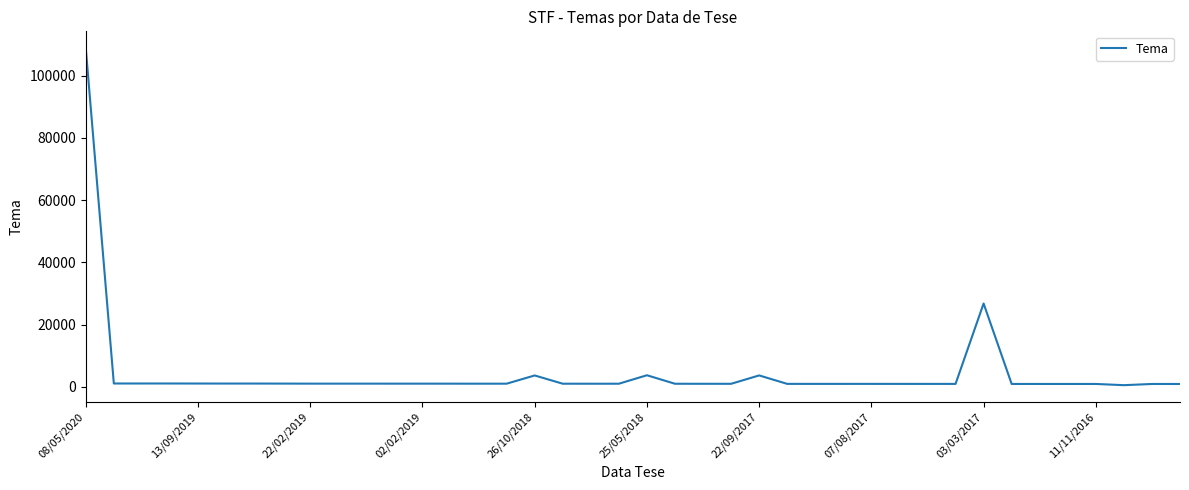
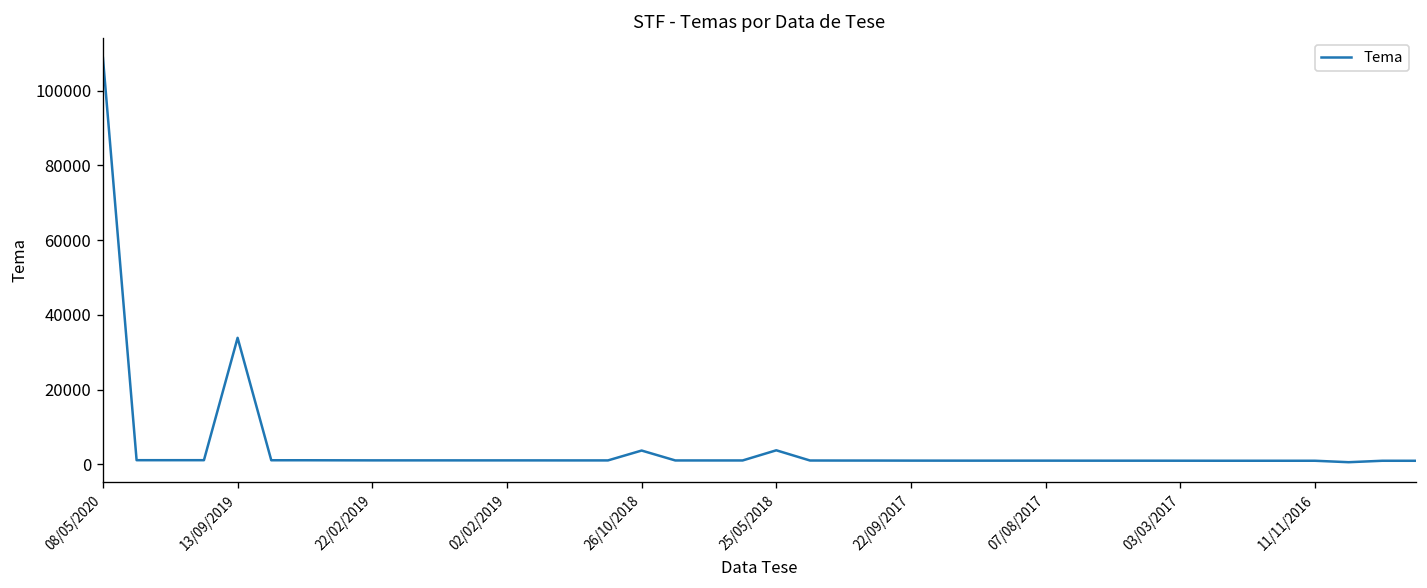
  {
    "08/05/2020": 109000,
-   "13/09/2019": 1000,
+   "13/09/2019": 34000,
    "22/02/2019": 1000,
    "26/10/2018": 4000,
    "25/05/2018": 4000,
-   "22/09/2017": 4000,
-   "03/03/2017": 27000,
+   "22/09/2017": 1000,
+   "03/03/2017": 1000,
    "11/11/2016": 1000
  }
